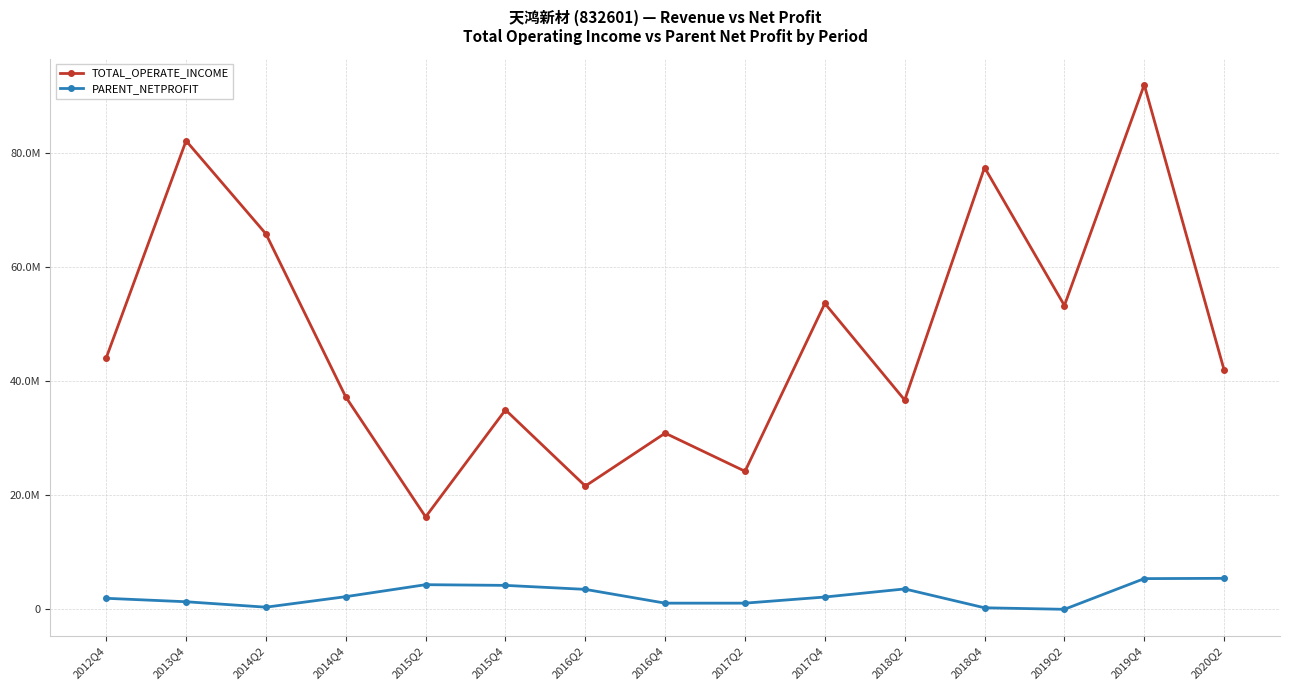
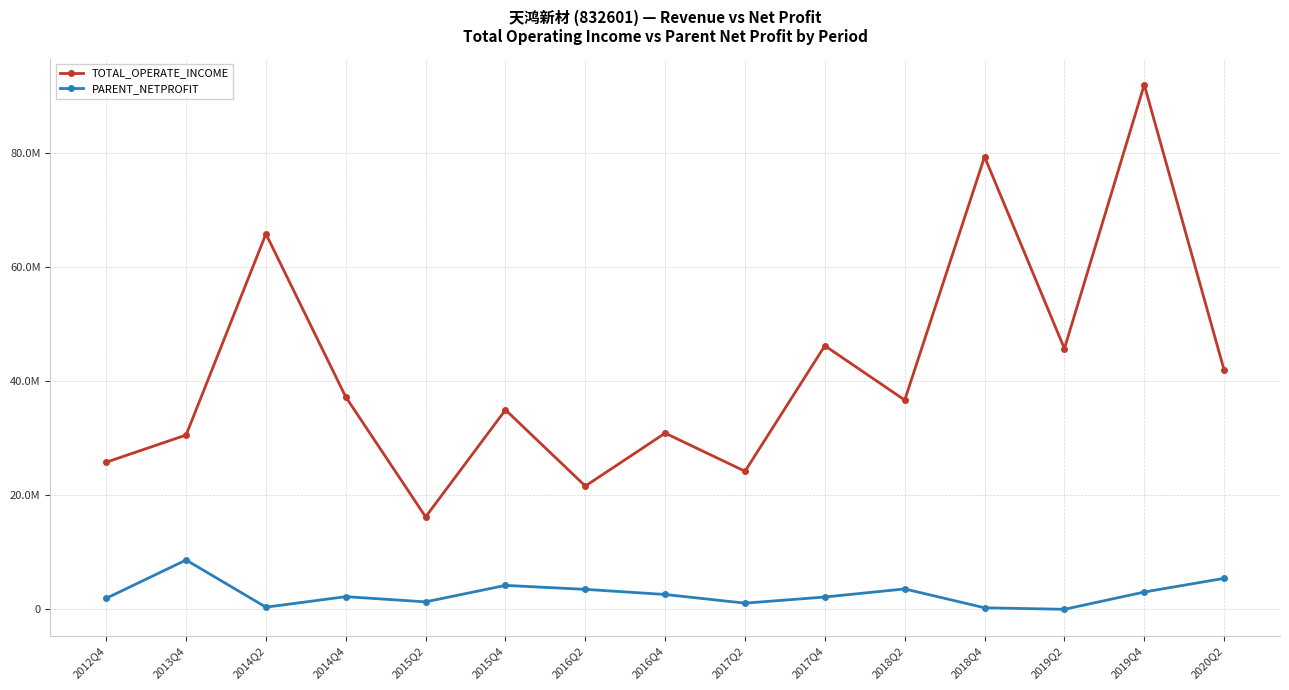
  {
    "TOTAL_OPERATE_INCOME": {
-     "2012Q4": 44000000,
-     "2013Q4": 82000000,
+     "2012Q4": 26000000,
+     "2013Q4": 31000000,
      "2014Q2": 66000000,
      "2014Q4": 37000000,
      "2015Q2": 16000000,
      "2015Q4": 35000000,
      "2016Q2": 22000000,
      "2016Q4": 31000000,
      "2017Q2": 24000000,
-     "2017Q4": 54000000,
+     "2017Q4": 46000000,
      "2018Q2": 37000000,
-     "2018Q4": 77000000,
-     "2019Q2": 53000000,
+     "2018Q4": 79000000,
+     "2019Q2": 46000000,
      "2019Q4": 92000000,
      "2020Q2": 42000000
    },
    "PARENT_NETPROFIT": {
      "2012Q4": 2000000,
-     "2013Q4": 1000000,
+     "2013Q4": 9000000,
      "2014Q2": 0,
      "2014Q4": 2000000,
-     "2015Q2": 4000000,
+     "2015Q2": 1000000,
      "2015Q4": 4000000,
      "2016Q2": 3000000,
-     "2016Q4": 1000000,
+     "2016Q4": 3000000,
      "2017Q2": 1000000,
      "2017Q4": 2000000,
      "2018Q2": 4000000,
      "2018Q4": 0,
      "2019Q2": 0,
-     "2019Q4": 5000000,
+     "2019Q4": 3000000,
      "2020Q2": 5000000
    }
  }
